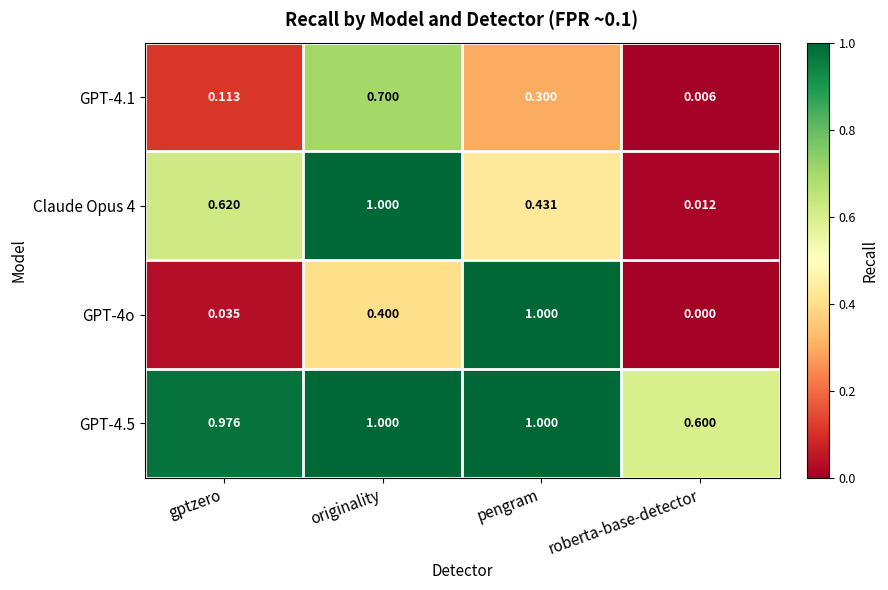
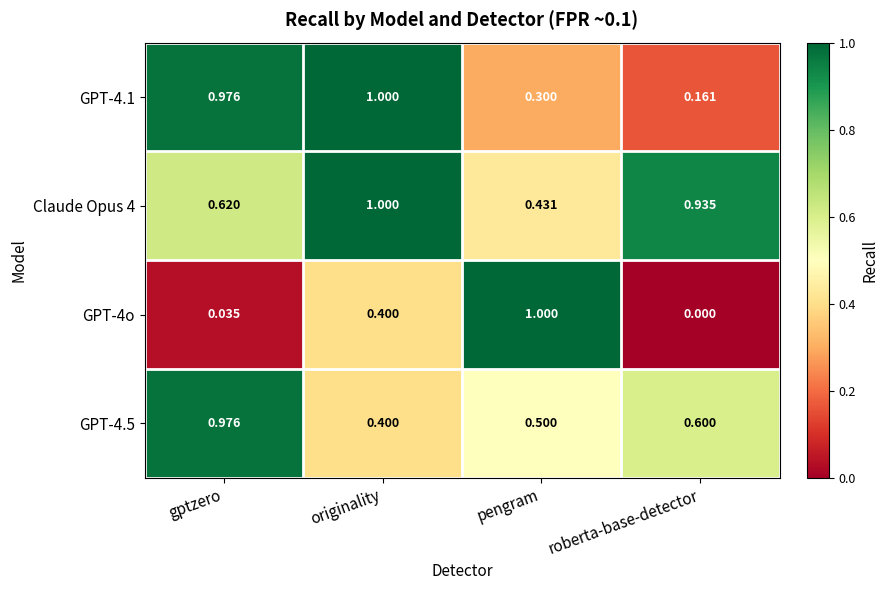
  {
    "GPT-4.1": {
-     "gptzero": 0.113,
-     "originality": 0.700,
+     "gptzero": 0.976,
+     "originality": 1.000,
      "pengram": 0.300,
-     "roberta-base-detector": 0.006
+     "roberta-base-detector": 0.161
    },
    "Claude Opus 4": {
      "gptzero": 0.620,
      "originality": 1.000,
      "pengram": 0.431,
-     "roberta-base-detector": 0.012
+     "roberta-base-detector": 0.935
    },
    "GPT-4o": {
      "gptzero": 0.035,
      "originality": 0.400,
      "pengram": 1.000,
      "roberta-base-detector": 0.000
    },
    "GPT-4.5": {
      "gptzero": 0.976,
-     "originality": 1.000,
-     "pengram": 1.000,
+     "originality": 0.400,
+     "pengram": 0.500,
      "roberta-base-detector": 0.600
    }
  }
